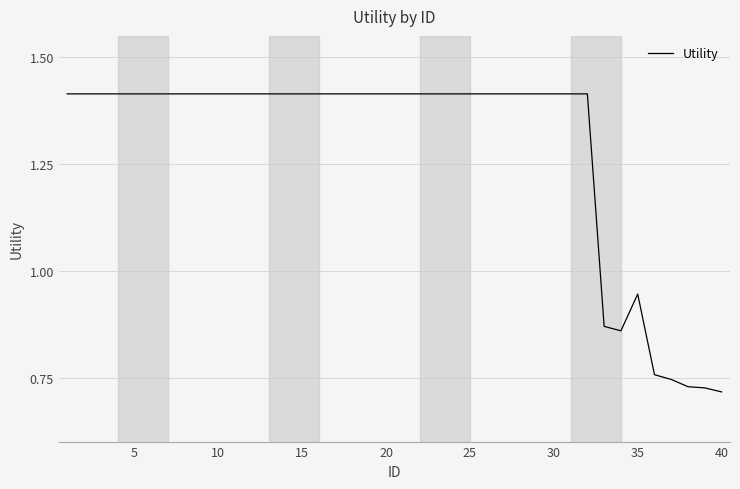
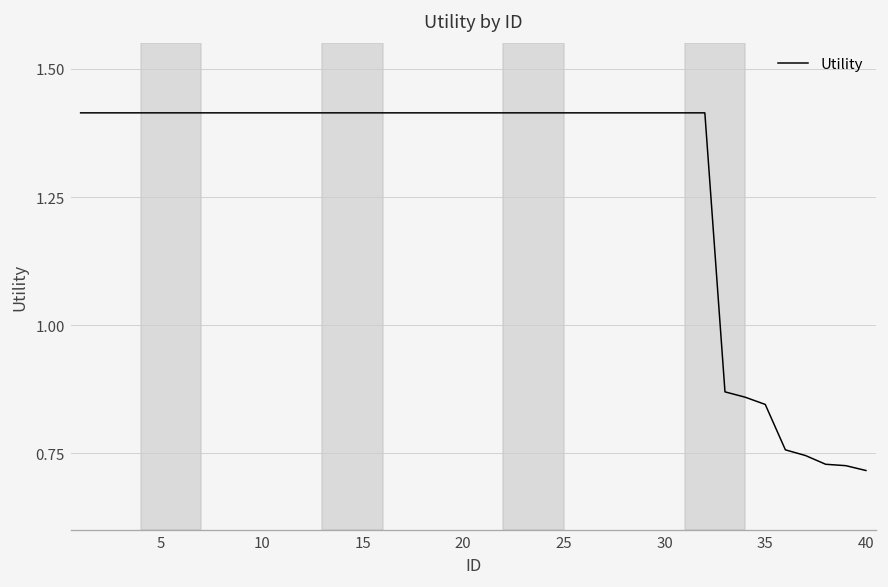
  {
    "5": 1.41,
    "10": 1.41,
    "15": 1.41,
    "20": 1.41,
    "25": 1.41,
    "30": 1.41,
-   "35": 0.95,
+   "35": 0.85,
    "40": 0.72
  }
